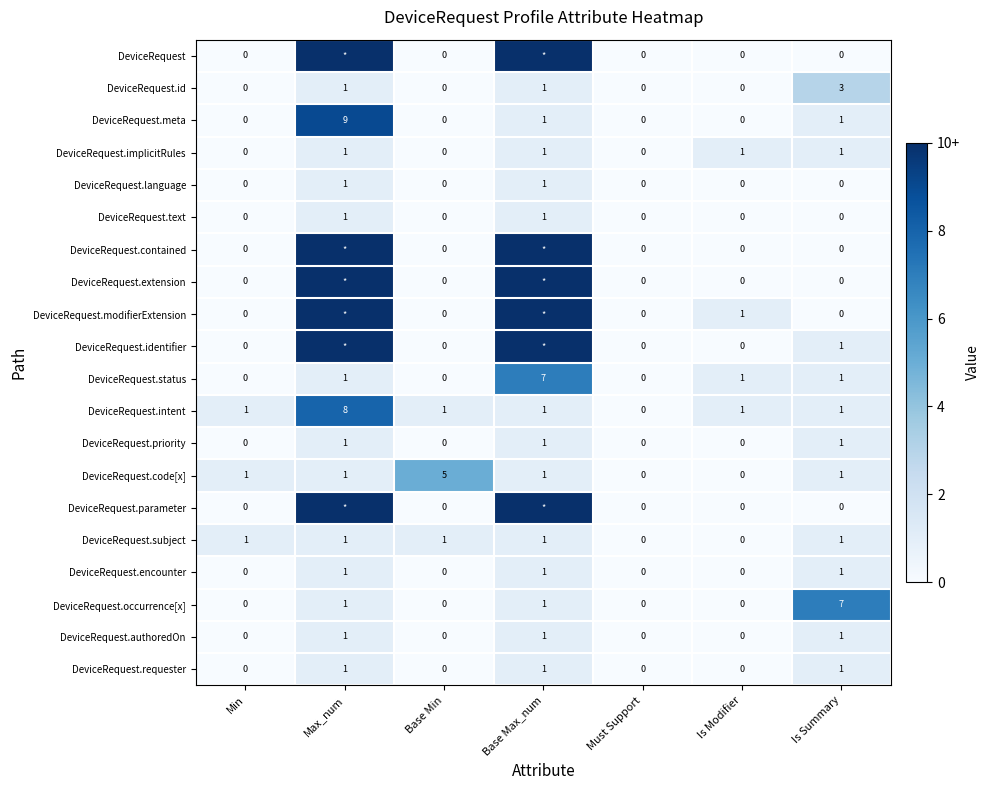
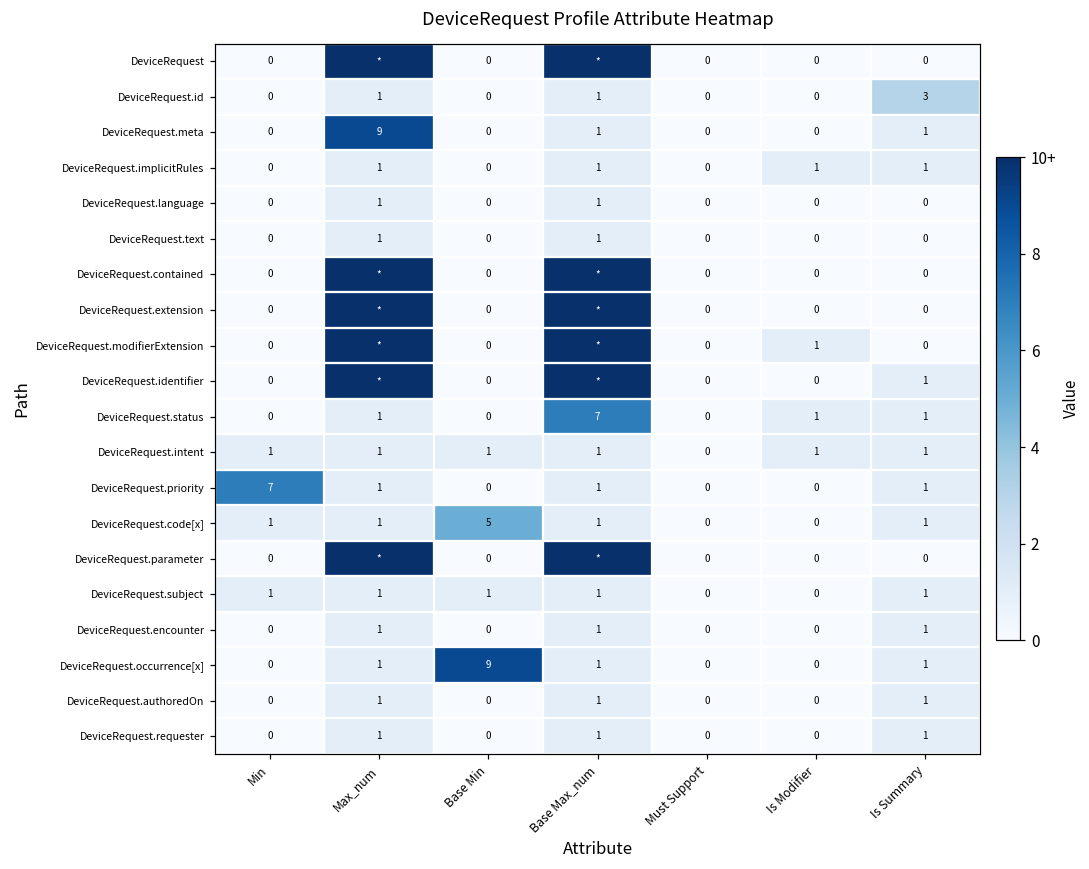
  {
    "DeviceRequest": {
      "Min": 0,
      "Base Min": 0,
      "Must Support": 0,
      "Is Modifier": 0,
      "Is Summary": 0
    },
    "DeviceRequest.id": {
      "Min": 0,
      "Max_num": 1,
      "Base Min": 0,
      "Base Max_num": 1,
      "Must Support": 0,
      "Is Modifier": 0,
      "Is Summary": 3
    },
    "DeviceRequest.meta": {
      "Min": 0,
      "Max_num": 9,
      "Base Min": 0,
      "Base Max_num": 1,
      "Must Support": 0,
      "Is Modifier": 0,
      "Is Summary": 1
    },
    "DeviceRequest.implicitRules": {
      "Min": 0,
      "Max_num": 1,
      "Base Min": 0,
      "Base Max_num": 1,
      "Must Support": 0,
      "Is Modifier": 1,
      "Is Summary": 1
    },
    "DeviceRequest.language": {
      "Min": 0,
      "Max_num": 1,
      "Base Min": 0,
      "Base Max_num": 1,
      "Must Support": 0,
      "Is Modifier": 0,
      "Is Summary": 0
    },
    "DeviceRequest.text": {
      "Min": 0,
      "Max_num": 1,
      "Base Min": 0,
      "Base Max_num": 1,
      "Must Support": 0,
      "Is Modifier": 0,
      "Is Summary": 0
    },
    "DeviceRequest.contained": {
      "Min": 0,
      "Base Min": 0,
      "Must Support": 0,
      "Is Modifier": 0,
      "Is Summary": 0
    },
    "DeviceRequest.extension": {
      "Min": 0,
      "Base Min": 0,
      "Must Support": 0,
      "Is Modifier": 0,
      "Is Summary": 0
    },
    "DeviceRequest.modifierExtension": {
      "Min": 0,
      "Base Min": 0,
      "Must Support": 0,
      "Is Modifier": 1,
      "Is Summary": 0
    },
    "DeviceRequest.identifier": {
      "Min": 0,
      "Base Min": 0,
      "Must Support": 0,
      "Is Modifier": 0,
      "Is Summary": 1
    },
    "DeviceRequest.status": {
      "Min": 0,
      "Max_num": 1,
      "Base Min": 0,
      "Base Max_num": 7,
      "Must Support": 0,
      "Is Modifier": 1,
      "Is Summary": 1
    },
    "DeviceRequest.intent": {
      "Min": 1,
-     "Max_num": 8,
+     "Max_num": 1,
      "Base Min": 1,
      "Base Max_num": 1,
      "Must Support": 0,
      "Is Modifier": 1,
      "Is Summary": 1
    },
    "DeviceRequest.priority": {
-     "Min": 0,
+     "Min": 7,
      "Max_num": 1,
      "Base Min": 0,
      "Base Max_num": 1,
      "Must Support": 0,
      "Is Modifier": 0,
      "Is Summary": 1
    },
    "DeviceRequest.code[x]": {
      "Min": 1,
      "Max_num": 1,
      "Base Min": 5,
      "Base Max_num": 1,
      "Must Support": 0,
      "Is Modifier": 0,
      "Is Summary": 1
    },
    "DeviceRequest.parameter": {
      "Min": 0,
      "Base Min": 0,
      "Must Support": 0,
      "Is Modifier": 0,
      "Is Summary": 0
    },
    "DeviceRequest.subject": {
      "Min": 1,
      "Max_num": 1,
      "Base Min": 1,
      "Base Max_num": 1,
      "Must Support": 0,
      "Is Modifier": 0,
      "Is Summary": 1
    },
    "DeviceRequest.encounter": {
      "Min": 0,
      "Max_num": 1,
      "Base Min": 0,
      "Base Max_num": 1,
      "Must Support": 0,
      "Is Modifier": 0,
      "Is Summary": 1
    },
    "DeviceRequest.occurrence[x]": {
      "Min": 0,
      "Max_num": 1,
-     "Base Min": 0,
+     "Base Min": 9,
      "Base Max_num": 1,
      "Must Support": 0,
      "Is Modifier": 0,
-     "Is Summary": 7
+     "Is Summary": 1
    },
    "DeviceRequest.authoredOn": {
      "Min": 0,
      "Max_num": 1,
      "Base Min": 0,
      "Base Max_num": 1,
      "Must Support": 0,
      "Is Modifier": 0,
      "Is Summary": 1
    },
    "DeviceRequest.requester": {
      "Min": 0,
      "Max_num": 1,
      "Base Min": 0,
      "Base Max_num": 1,
      "Must Support": 0,
      "Is Modifier": 0,
      "Is Summary": 1
    }
  }
